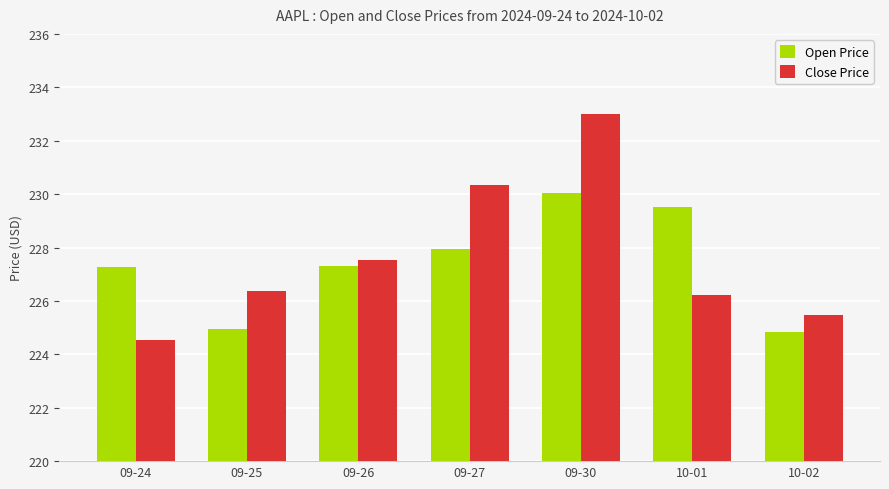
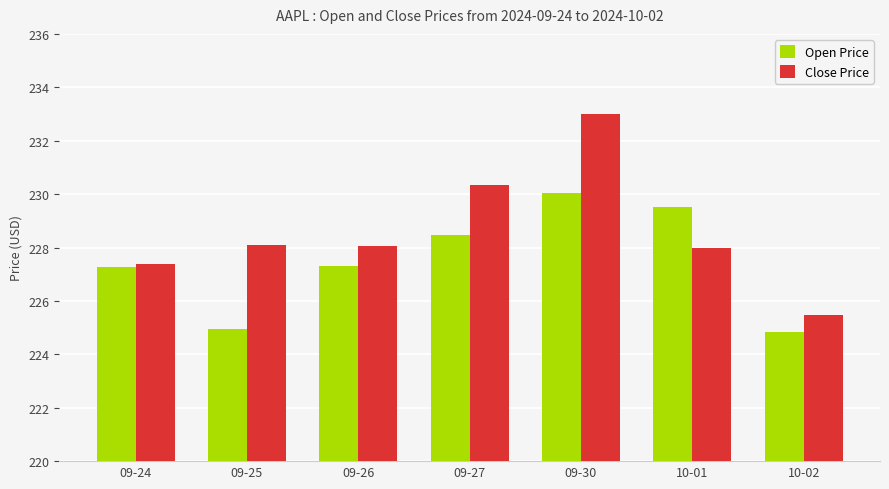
  {
    "Open Price": {
      "09-24": 227.3,
      "09-25": 224.9,
      "09-26": 227.3,
-     "09-27": 228.0,
+     "09-27": 228.5,
      "09-30": 230.0,
      "10-01": 229.5,
      "10-02": 224.8
    },
    "Close Price": {
-     "09-24": 224.5,
-     "09-25": 226.4,
-     "09-26": 227.5,
+     "09-24": 227.4,
+     "09-25": 228.1,
+     "09-26": 228.1,
      "09-27": 230.3,
      "09-30": 233.0,
-     "10-01": 226.2,
+     "10-01": 228.0,
      "10-02": 225.5
    }
  }
